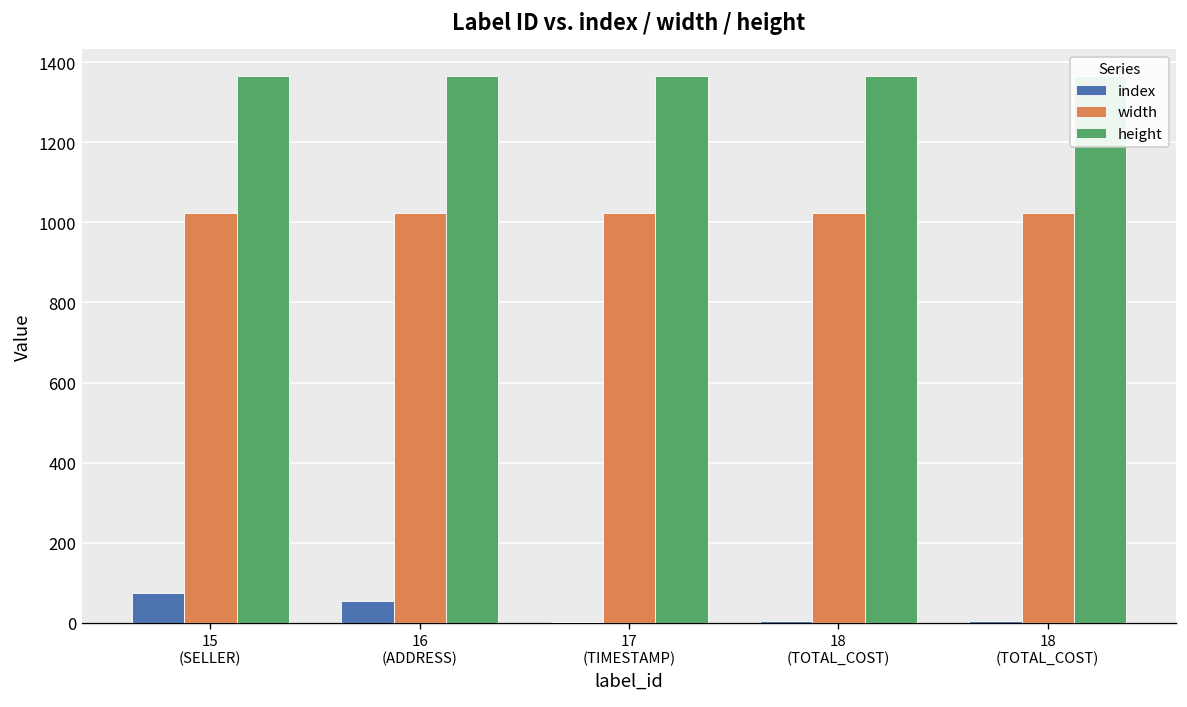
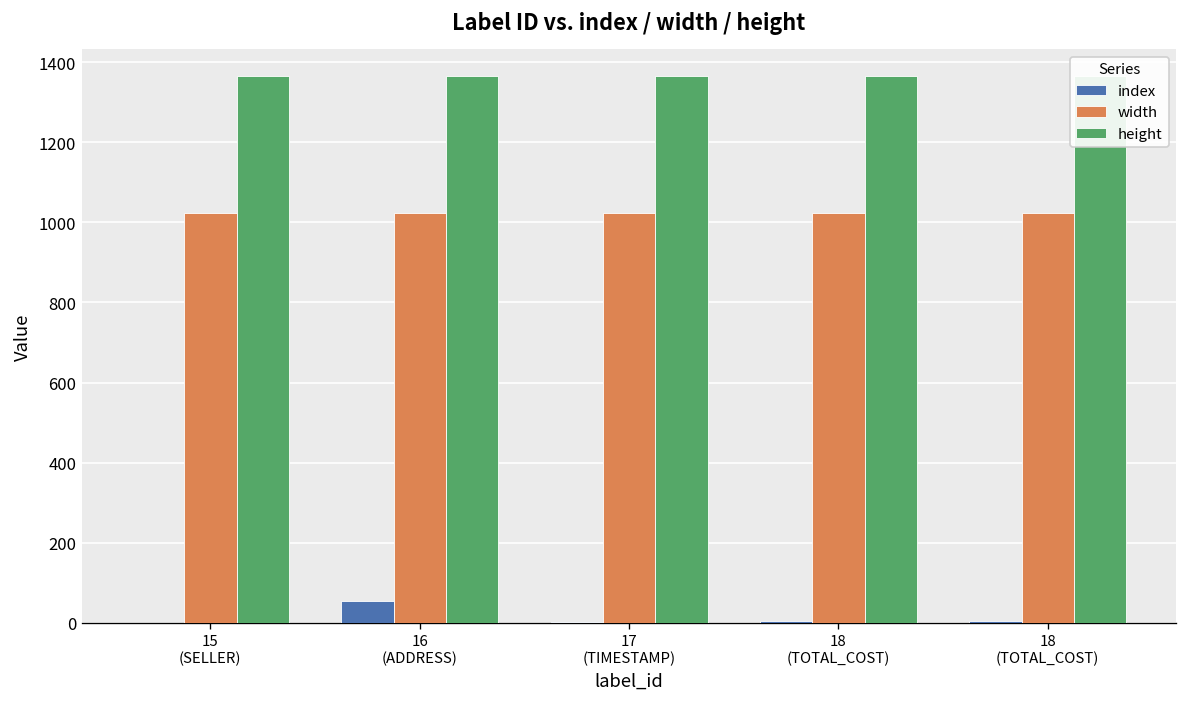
  {
    "index": {
-     "15 (SELLER)": 70,
+     "15 (SELLER)": 0,
      "16 (ADDRESS)": 50
    },
    "width": {
      "15 (SELLER)": 1020,
      "16 (ADDRESS)": 1020,
      "17 (TIMESTAMP)": 1020
    },
    "height": {
      "15 (SELLER)": 1370,
      "16 (ADDRESS)": 1370,
      "17 (TIMESTAMP)": 1370
    }
  }
